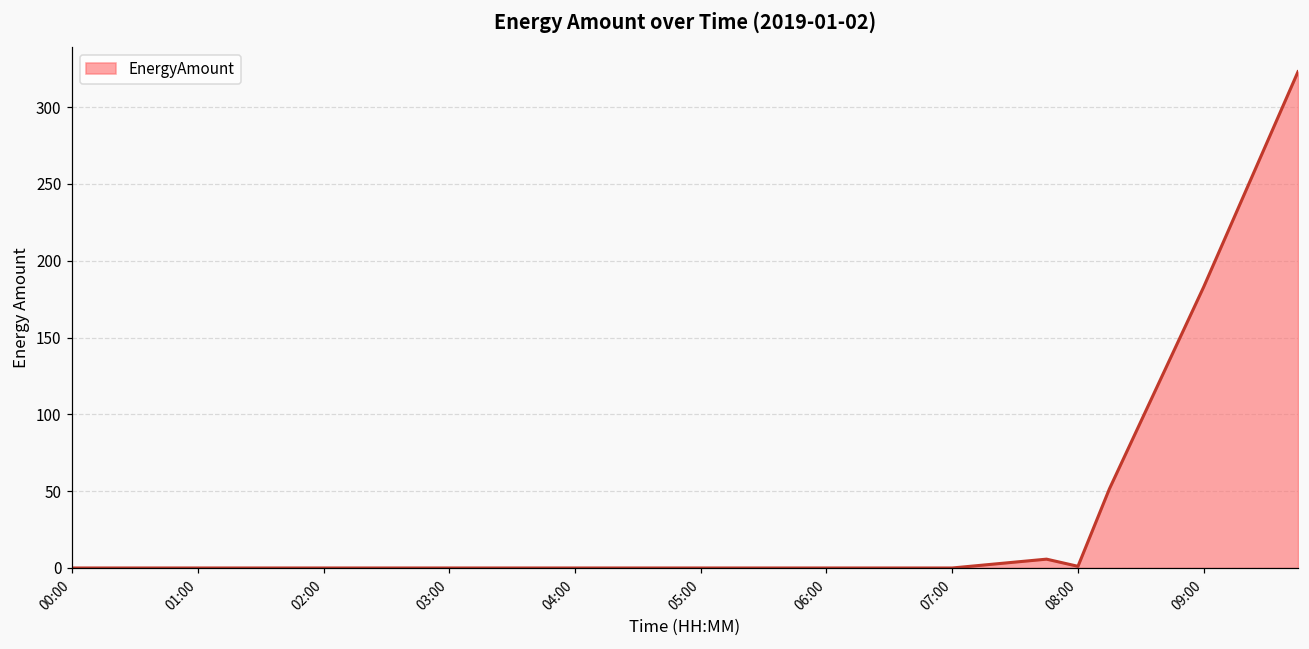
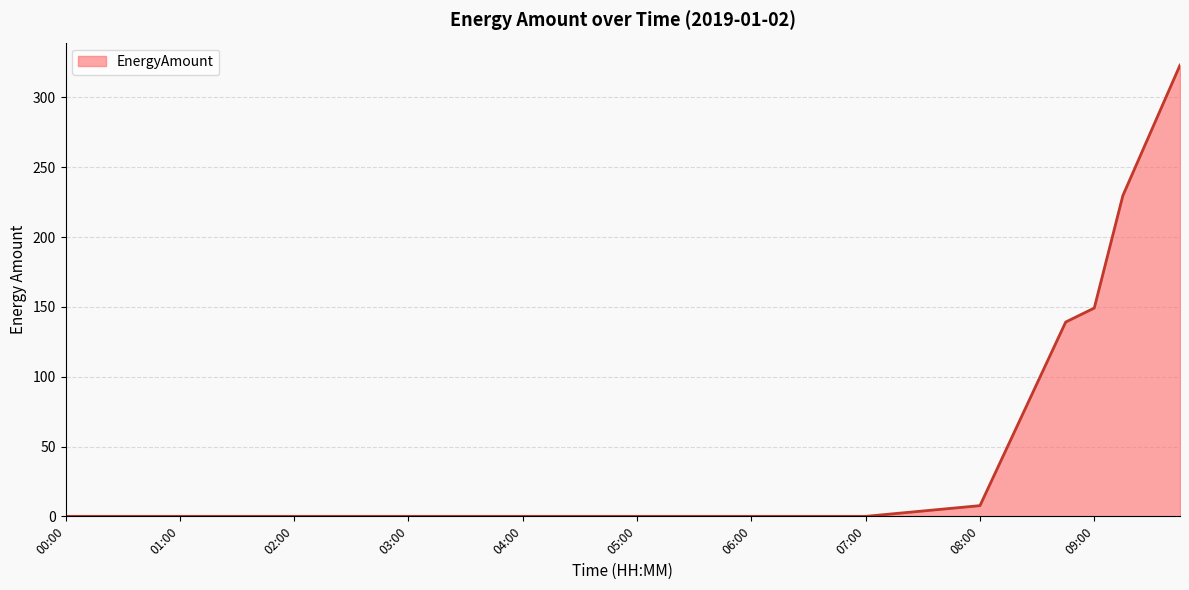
  {
    "00:00": 0,
    "01:00": 0,
    "02:00": 0,
    "03:00": 0,
    "04:00": 0,
    "05:00": 0,
    "06:00": 0,
    "07:00": 0,
-   "08:00": 1,
-   "09:00": 183
+   "08:00": 8,
+   "09:00": 149
  }
